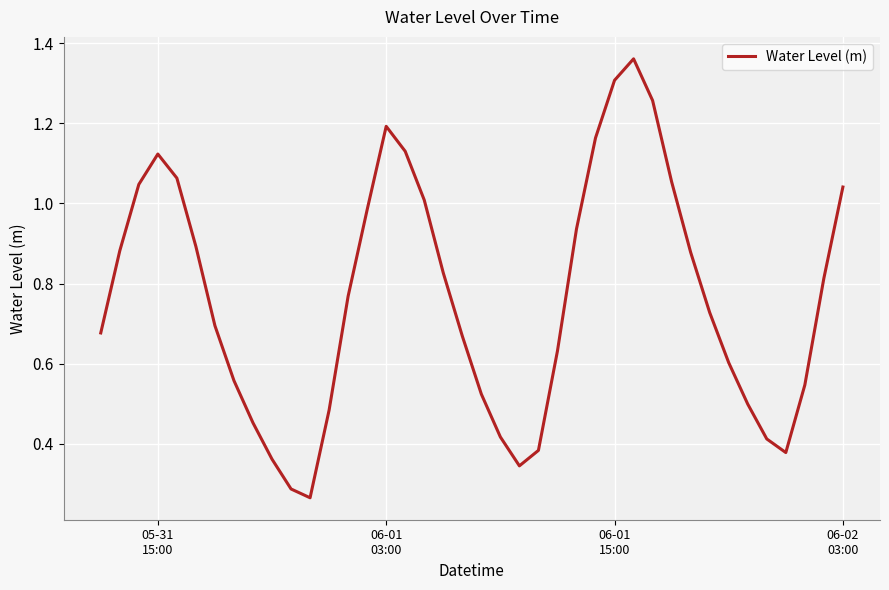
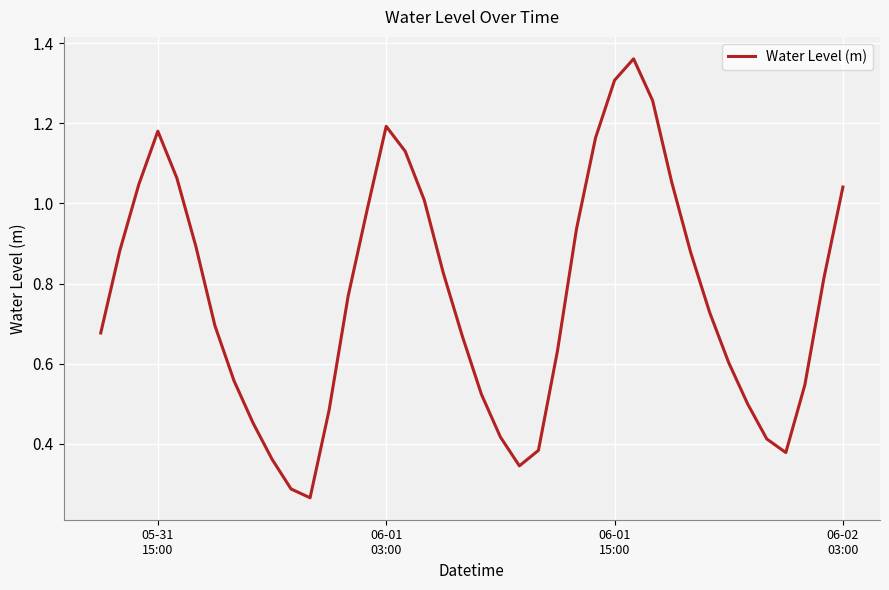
  {
-   "05-31 15:00": 1.12,
+   "05-31 15:00": 1.18,
    "06-01 03:00": 1.19,
    "06-01 15:00": 1.31,
    "06-02 03:00": 1.04
  }
